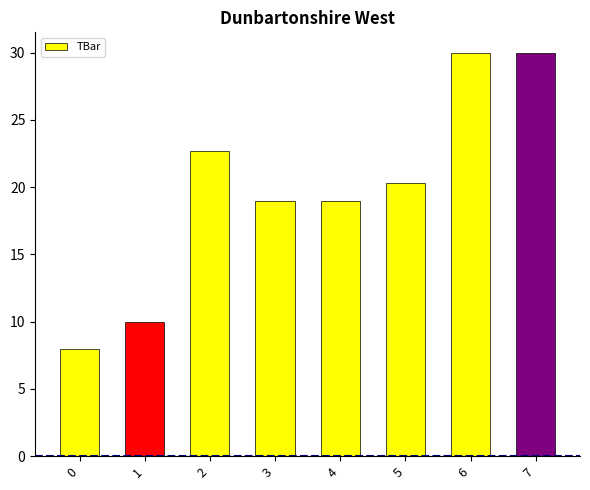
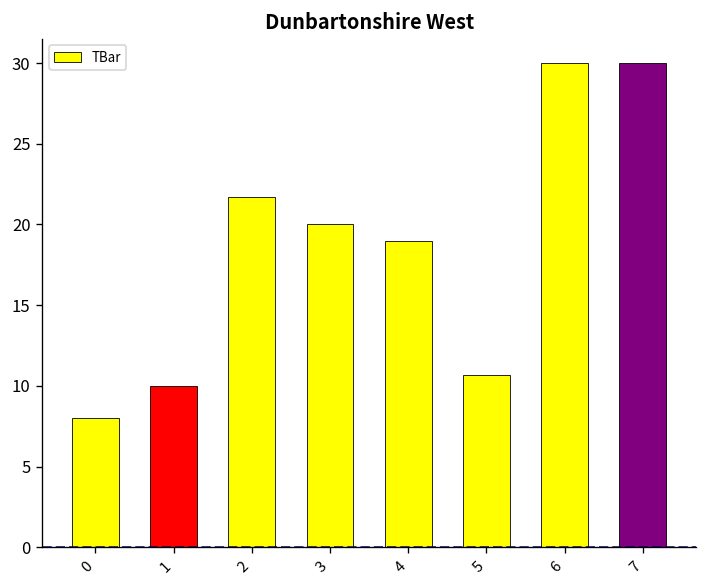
  {
    "0": 8.0,
    "1": 10.0,
-   "2": 22.7,
-   "3": 19,
+   "2": 21.7,
+   "3": 20,
    "4": 19.0,
-   "5": 20.3,
+   "5": 10.7,
    "6": 30.0,
    "7": 30.0
  }
